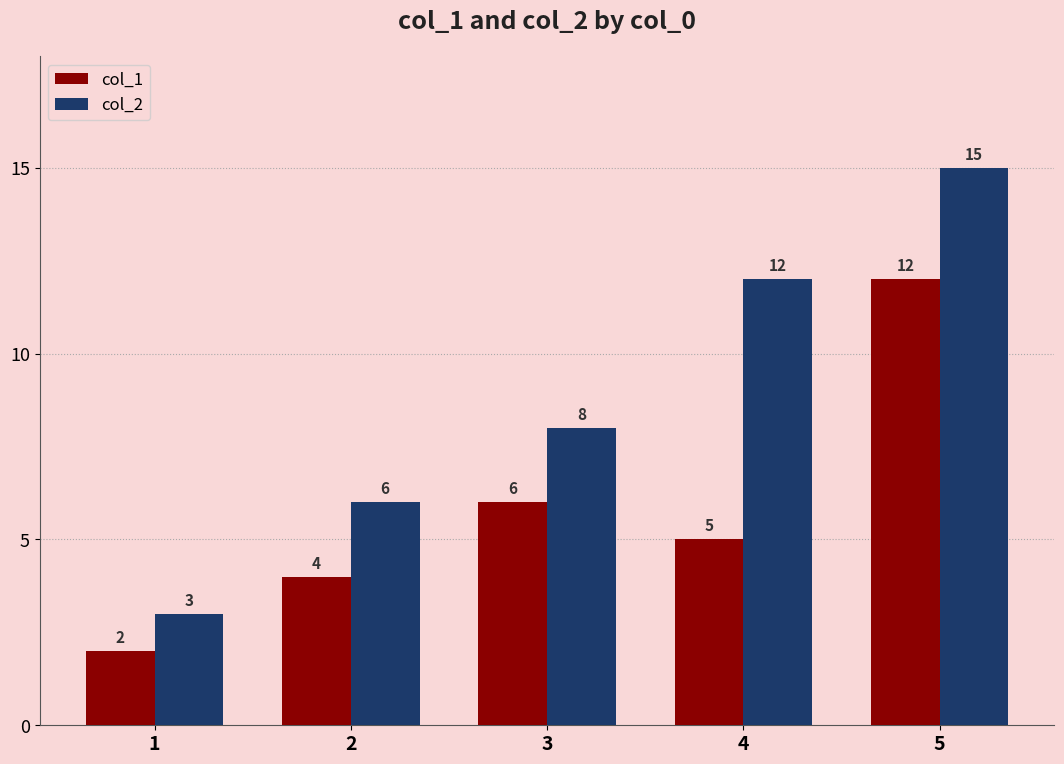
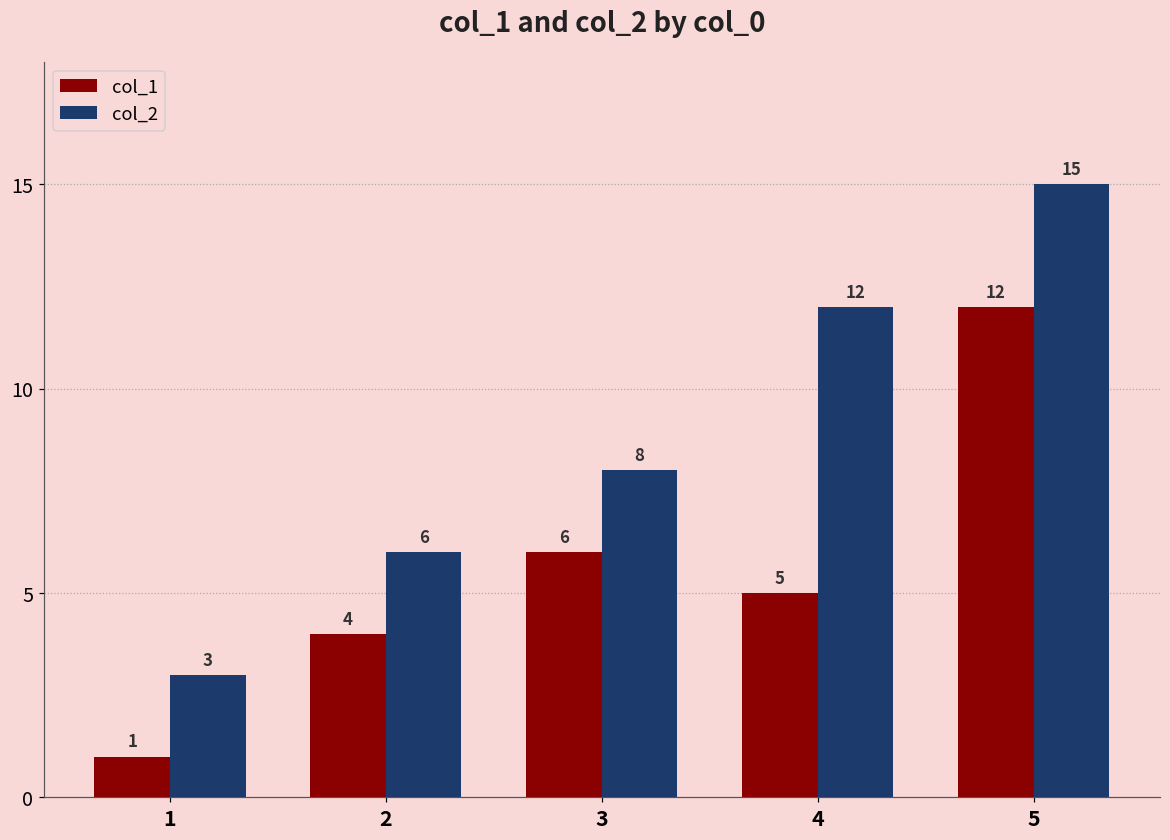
  {
    "col_1": {
-     "1": 2,
+     "1": 1,
      "2": 4,
      "3": 6,
      "4": 5,
      "5": 12
    },
    "col_2": {
      "1": 3,
      "2": 6,
      "3": 8,
      "4": 12,
      "5": 15
    }
  }
